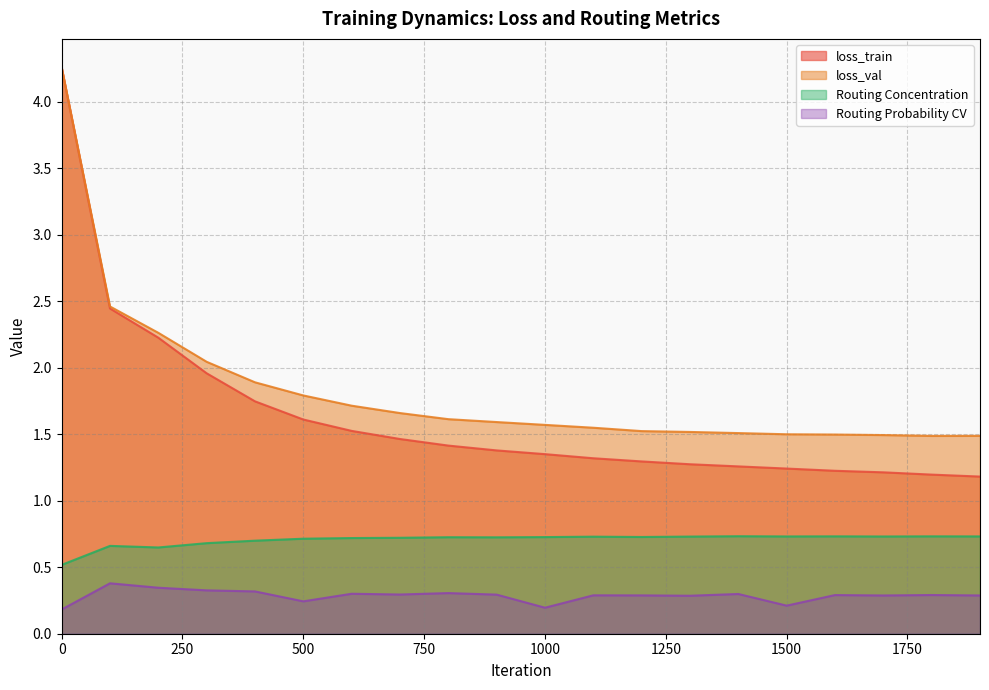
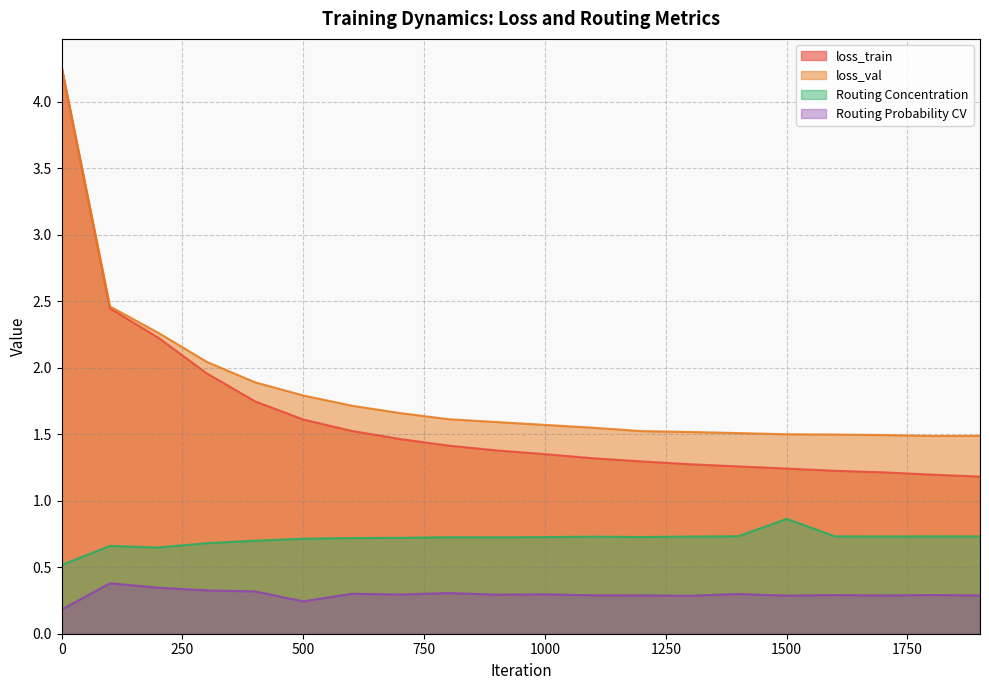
  {
    "Routing Concentration": {
      "0": 0.52,
      "500": 0.71,
      "1000": 0.73,
-     "1500": 0.73
+     "1500": 0.86
    },
    "Routing Probability CV": {
      "0": 0.18,
      "500": 0.24,
-     "1000": 0.20,
-     "1500": 0.21
+     "1000": 0.30,
+     "1500": 0.29
    }
  }
